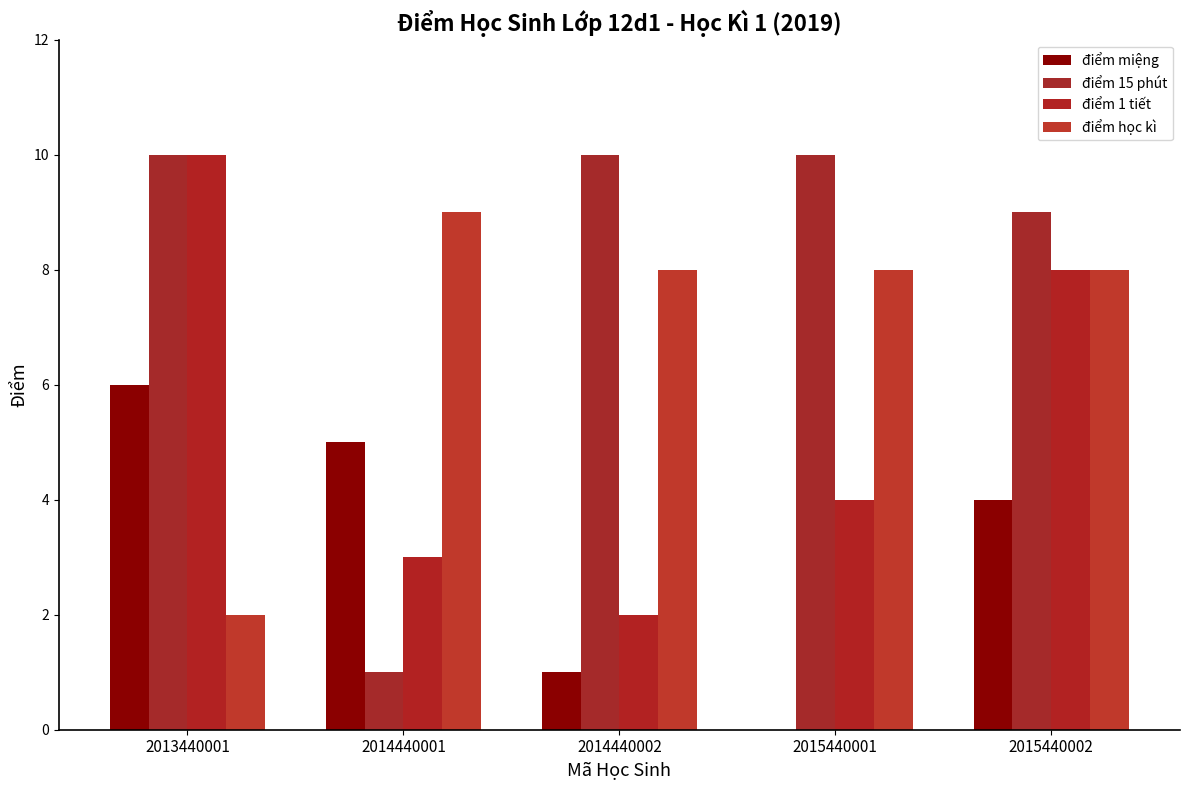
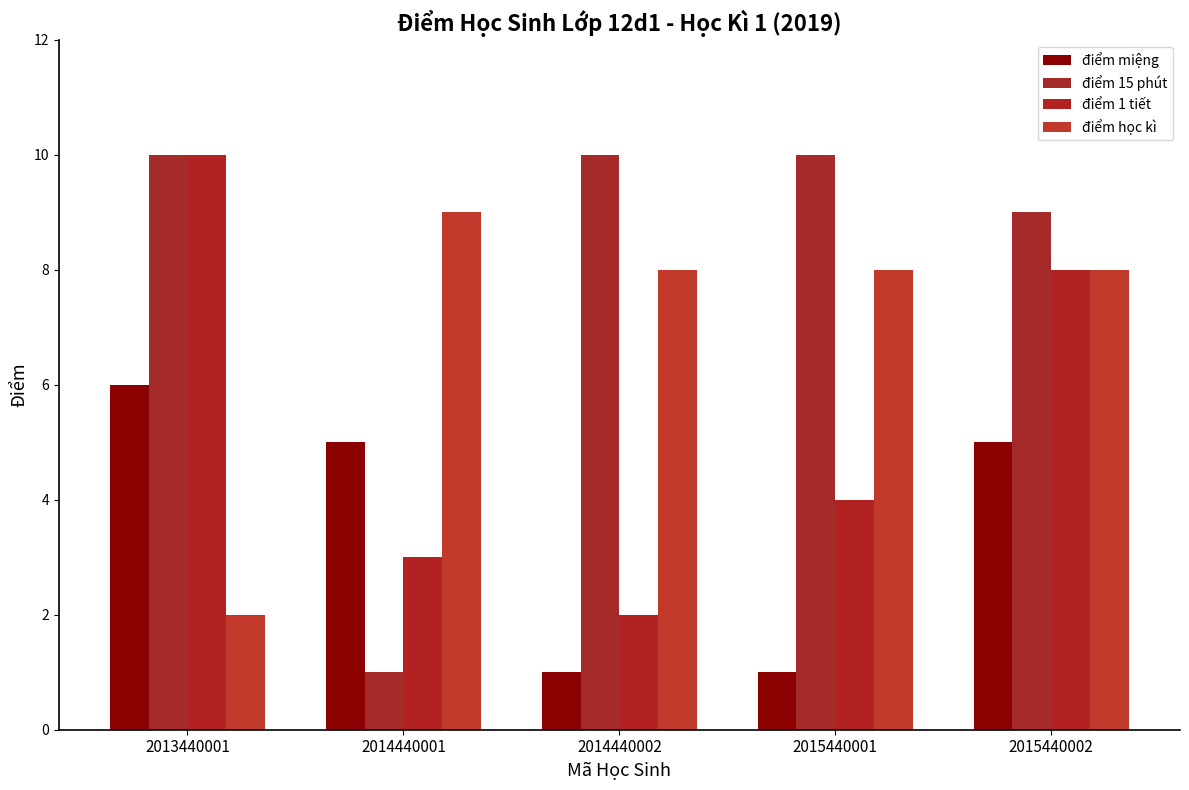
  {
    "điểm miệng": {
      "2013440001": 6,
      "2014440001": 5,
      "2014440002": 1,
-     "2015440001": 0,
-     "2015440002": 4
+     "2015440001": 1,
+     "2015440002": 5
    }
  }
